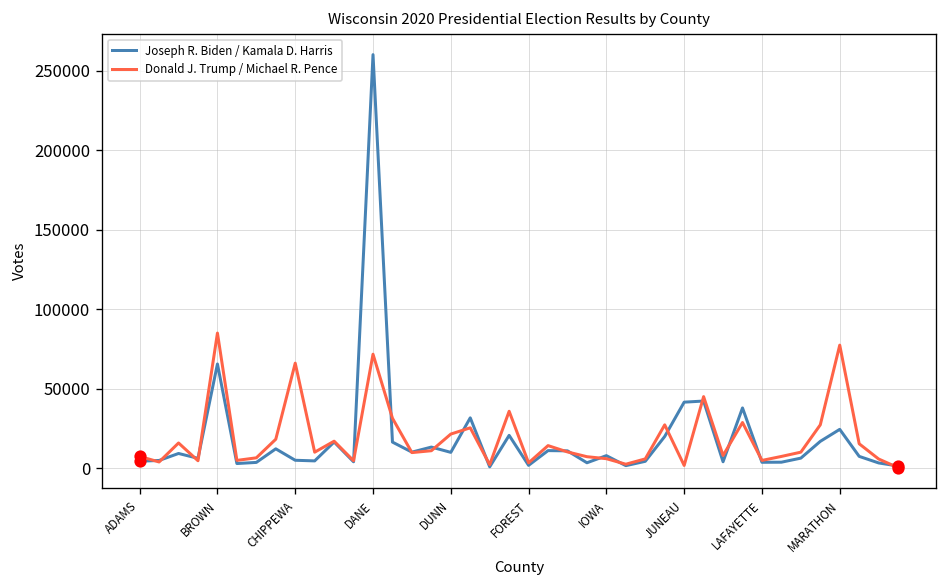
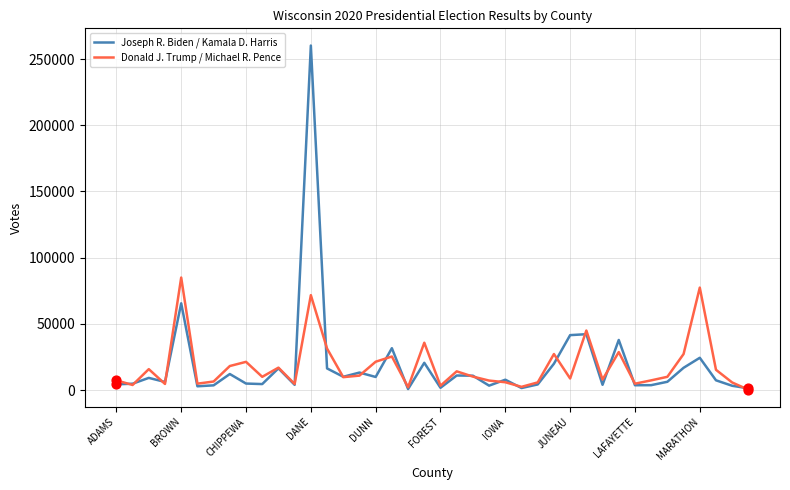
  {
    "Joseph R. Biden / Kamala D. Harris": {
      "BROWN": 66000,
      "CHIPPEWA": 5000,
      "DANE": 260000,
      "DUNN": 10000,
      "JUNEAU": 41000,
      "MARATHON": 24000
    },
    "Donald J. Trump / Michael R. Pence": {
      "BROWN": 85000,
-     "CHIPPEWA": 66000,
+     "CHIPPEWA": 21000,
      "DANE": 72000,
      "DUNN": 21000,
-     "JUNEAU": 2000,
+     "JUNEAU": 9000,
      "MARATHON": 77000
    }
  }
